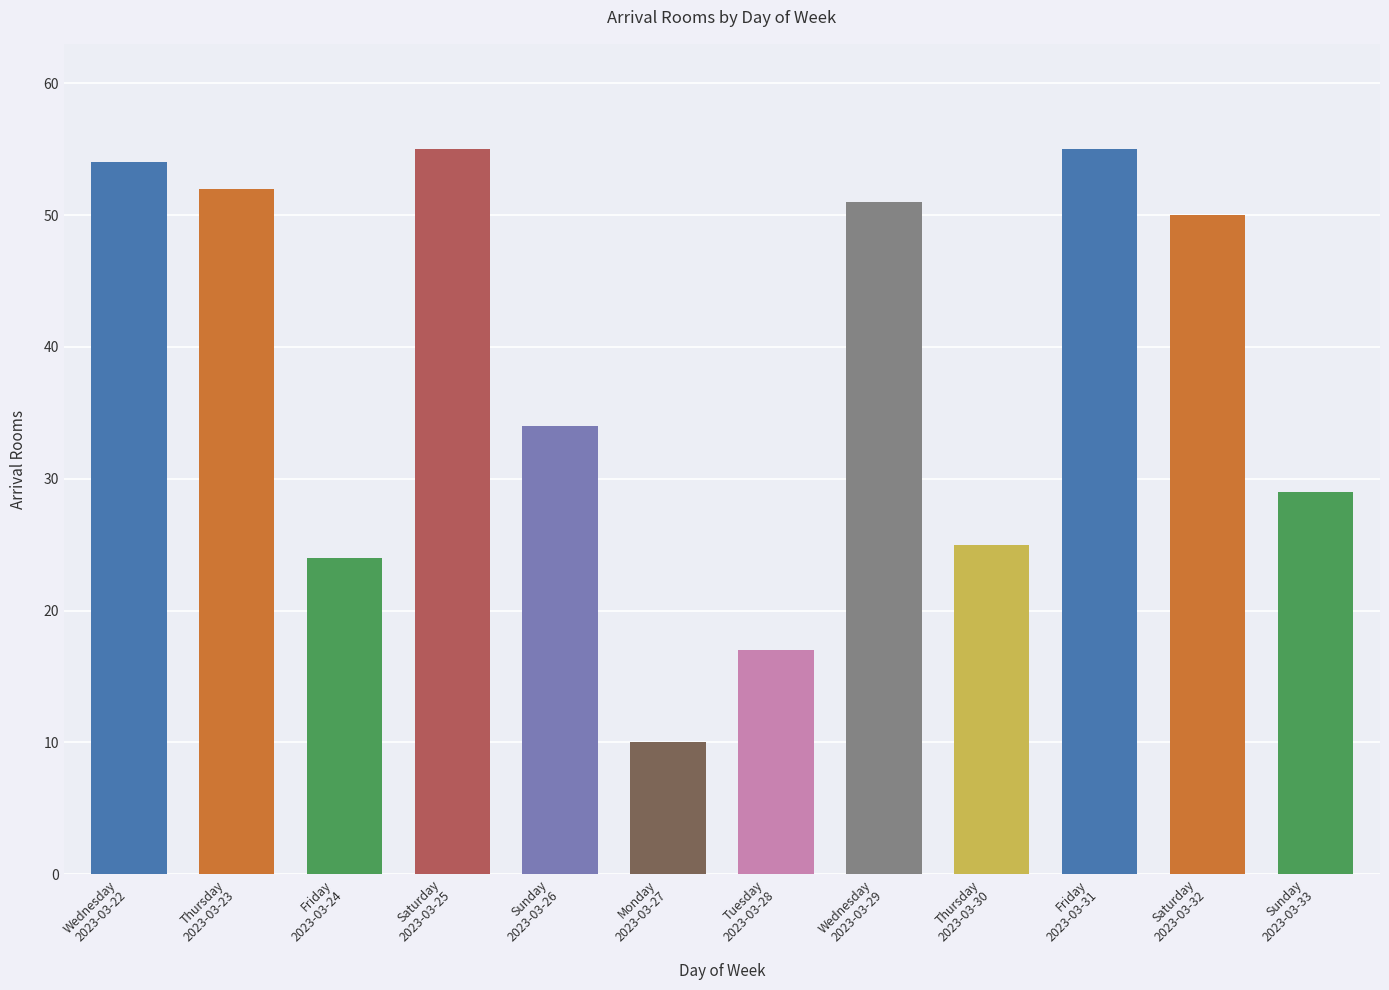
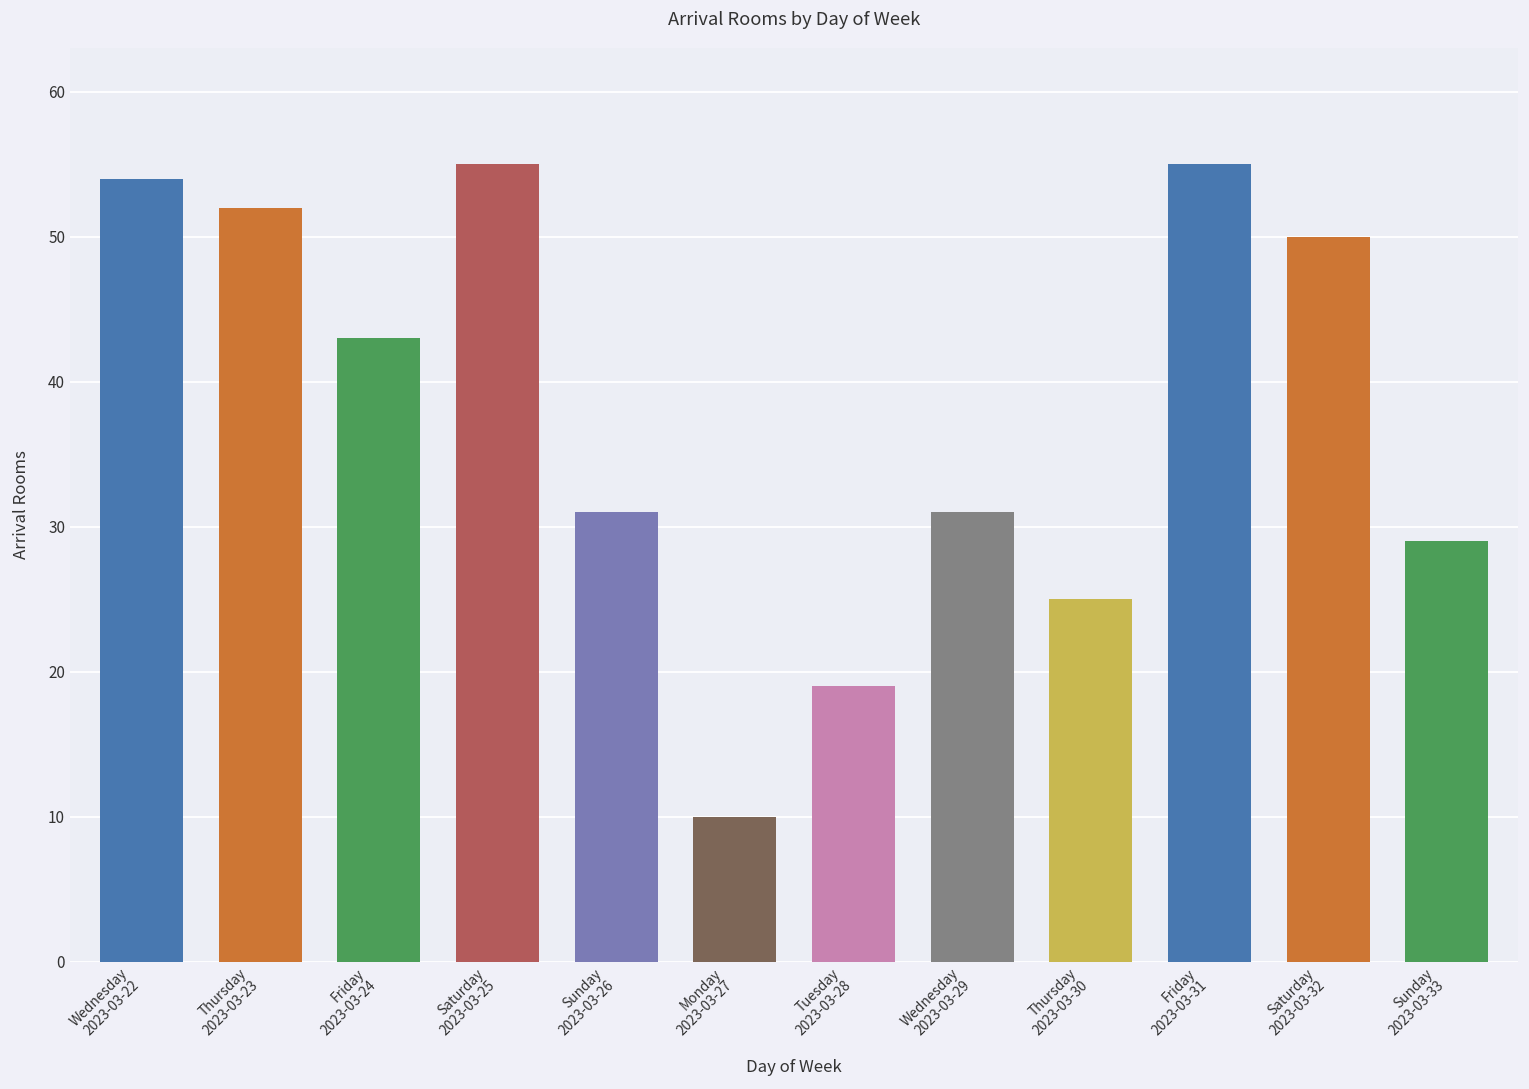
  {
    "Wednesday 2023-03-22": 54,
    "Thursday 2023-03-23": 52,
-   "Friday 2023-03-24": 24,
+   "Friday 2023-03-24": 43,
    "Saturday 2023-03-25": 55,
-   "Sunday 2023-03-26": 34,
+   "Sunday 2023-03-26": 31,
    "Monday 2023-03-27": 10,
-   "Tuesday 2023-03-28": 17,
-   "Wednesday 2023-03-29": 51,
+   "Tuesday 2023-03-28": 19,
+   "Wednesday 2023-03-29": 31,
    "Thursday 2023-03-30": 25,
    "Friday 2023-03-31": 55,
    "Saturday 2023-03-32": 50,
    "Sunday 2023-03-33": 29
  }
